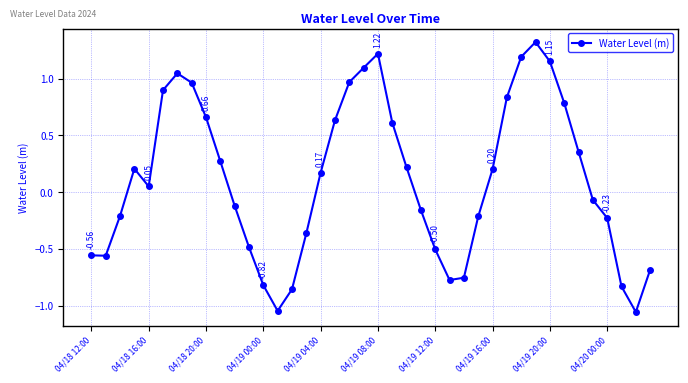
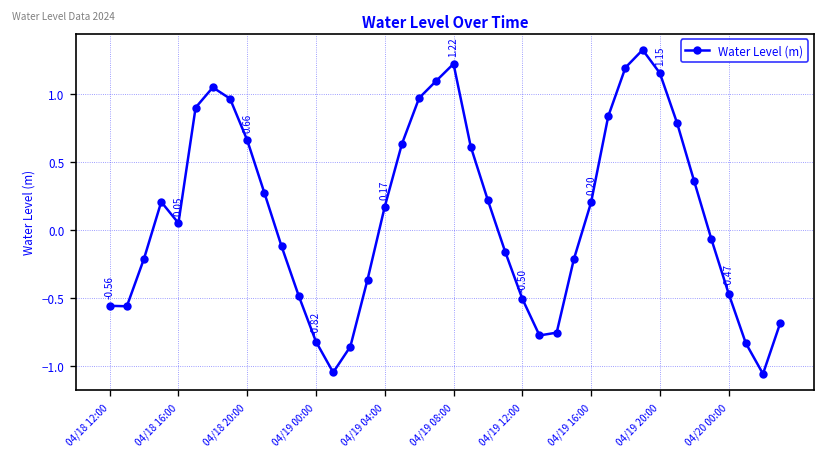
  {
    "04/18 12:00": -0.56,
    "04/18 16:00": 0.05,
    "04/18 20:00": 0.66,
    "04/19 00:00": -0.82,
    "04/19 04:00": 0.17,
    "04/19 08:00": 1.22,
    "04/19 12:00": -0.50,
    "04/19 16:00": 0.20,
    "04/19 20:00": 1.15,
-   "04/20 00:00": -0.23
+   "04/20 00:00": -0.47
  }
